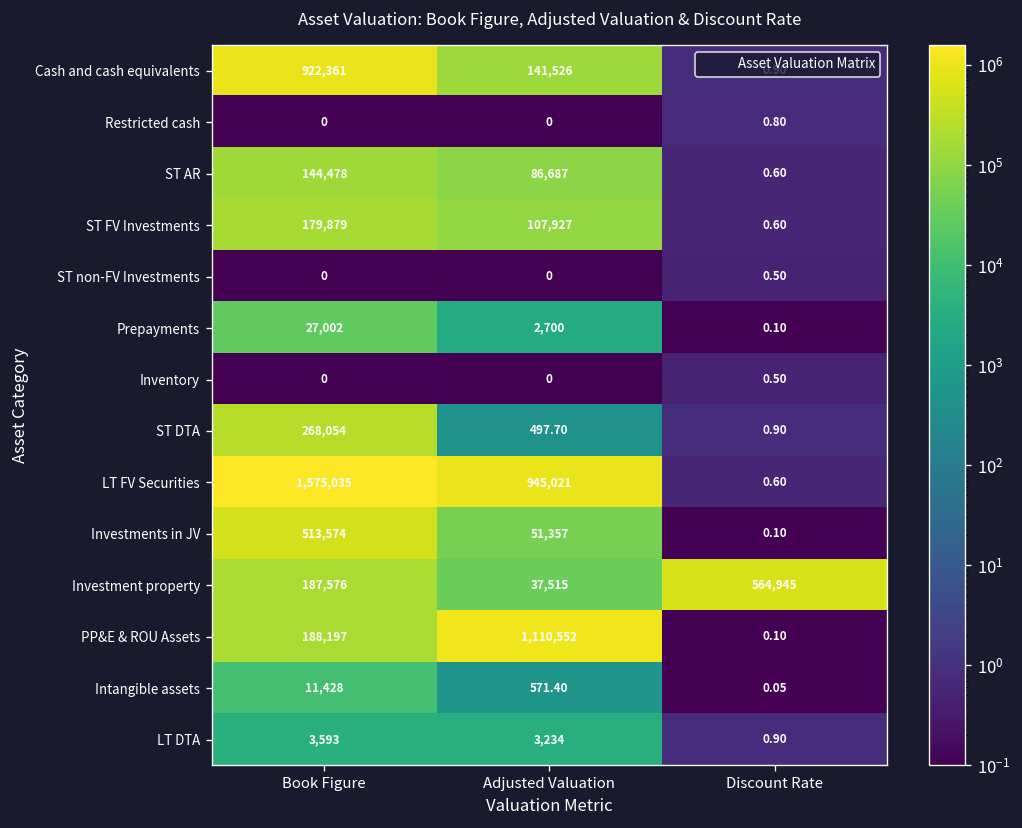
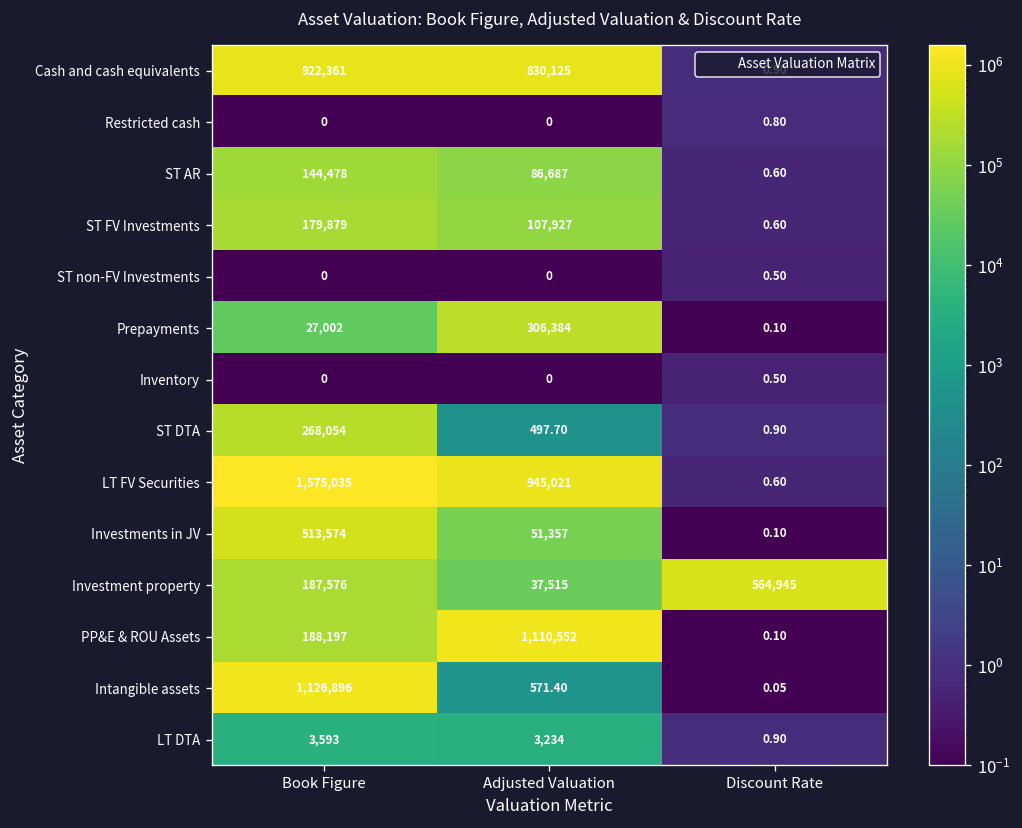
  {
    "Cash and cash equivalents": {
      "Book Figure": "922,361",
-     "Adjusted Valuation": "141,526"
+     "Adjusted Valuation": "830,125"
    },
    "Restricted cash": {
      "Book Figure": "0",
      "Adjusted Valuation": "0",
      "Discount Rate": "0.80"
    },
    "ST AR": {
      "Book Figure": "144,478",
      "Adjusted Valuation": "86,687",
      "Discount Rate": "0.60"
    },
    "ST FV Investments": {
      "Book Figure": "179,879",
      "Adjusted Valuation": "107,927",
      "Discount Rate": "0.60"
    },
    "ST non-FV Investments": {
      "Book Figure": "0",
      "Adjusted Valuation": "0",
      "Discount Rate": "0.50"
    },
    "Prepayments": {
      "Book Figure": "27,002",
-     "Adjusted Valuation": "2,700",
+     "Adjusted Valuation": "306,384",
      "Discount Rate": "0.10"
    },
    "Inventory": {
      "Book Figure": "0",
      "Adjusted Valuation": "0",
      "Discount Rate": "0.50"
    },
    "ST DTA": {
      "Book Figure": "268,054",
      "Adjusted Valuation": "497.70",
      "Discount Rate": "0.90"
    },
    "LT FV Securities": {
      "Book Figure": "1,575,035",
      "Adjusted Valuation": "945,021",
      "Discount Rate": "0.60"
    },
    "Investments in JV": {
      "Book Figure": "513,574",
      "Adjusted Valuation": "51,357",
      "Discount Rate": "0.10"
    },
    "Investment property": {
      "Book Figure": "187,576",
      "Adjusted Valuation": "37,515",
      "Discount Rate": "564,945"
    },
    "PP&E & ROU Assets": {
      "Book Figure": "188,197",
      "Adjusted Valuation": "1,110,552",
      "Discount Rate": "0.10"
    },
    "Intangible assets": {
-     "Book Figure": "11,428",
+     "Book Figure": "1,126,896",
      "Adjusted Valuation": "571.40",
      "Discount Rate": "0.05"
    },
    "LT DTA": {
      "Book Figure": "3,593",
      "Adjusted Valuation": "3,234",
      "Discount Rate": "0.90"
    }
  }
